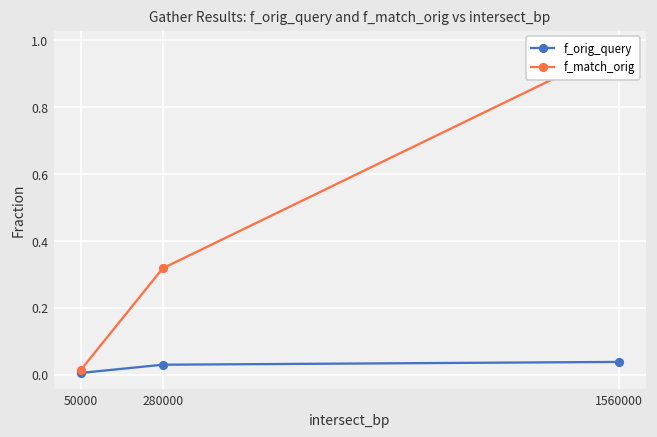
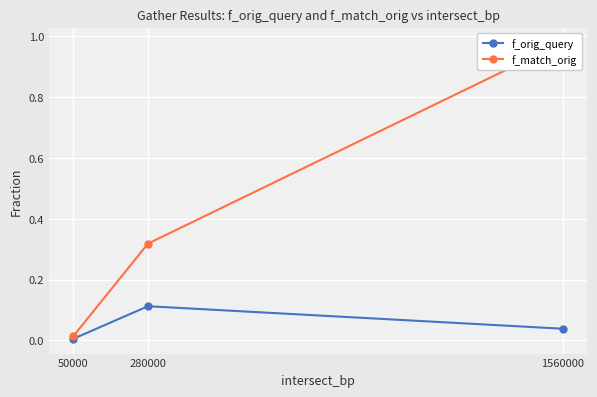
  {
    "f_orig_query": {
      "50000": 0.01,
-     "280000": 0.03,
+     "280000": 0.11,
      "1560000": 0.04
    },
    "f_match_orig": {
      "50000": 0.01,
      "280000": 0.32
    }
  }
